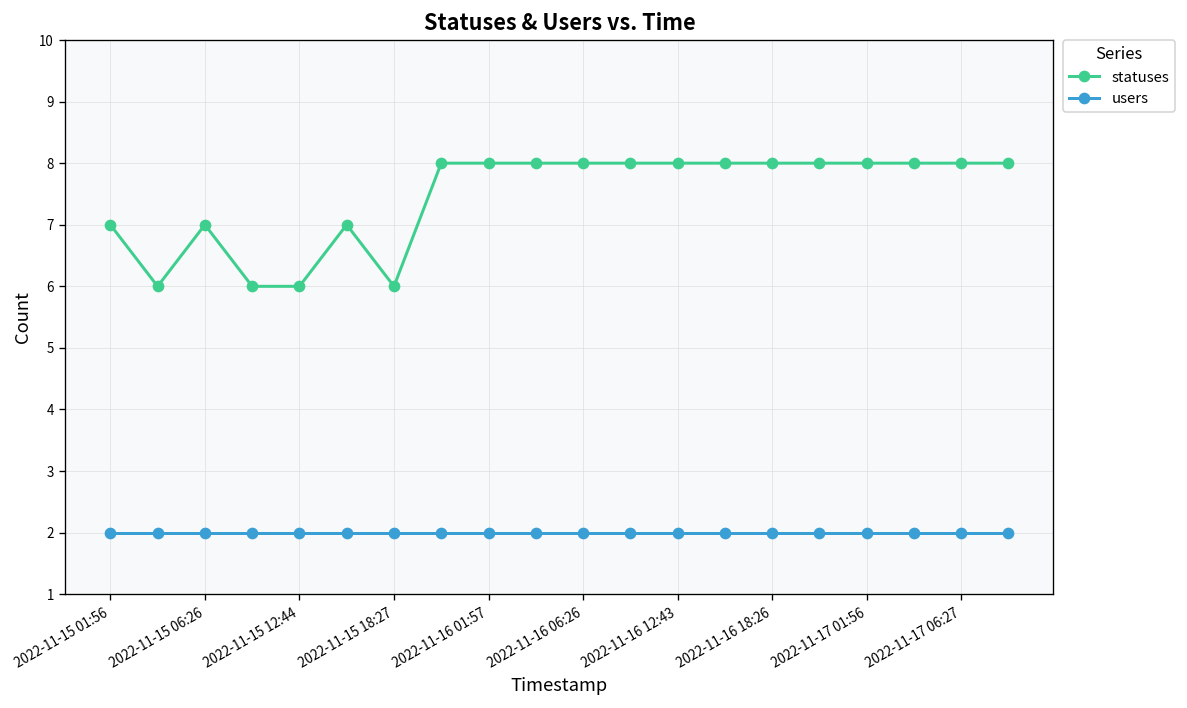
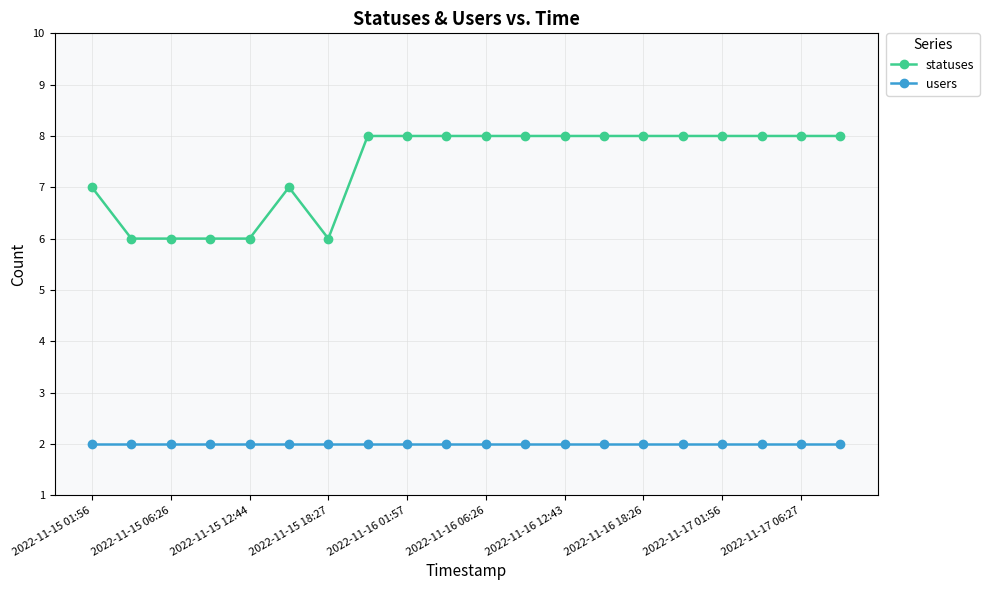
  {
    "statuses": {
      "2022-11-15 01:56": 7,
-     "2022-11-15 06:26": 7,
+     "2022-11-15 06:26": 6,
      "2022-11-15 12:44": 6,
      "2022-11-15 18:27": 6,
      "2022-11-16 01:57": 8,
      "2022-11-16 06:26": 8,
      "2022-11-16 12:43": 8,
      "2022-11-16 18:26": 8,
      "2022-11-17 01:56": 8,
      "2022-11-17 06:27": 8
    },
    "users": {
      "2022-11-15 01:56": 2,
      "2022-11-15 06:26": 2,
      "2022-11-15 12:44": 2,
      "2022-11-15 18:27": 2,
      "2022-11-16 01:57": 2,
      "2022-11-16 06:26": 2,
      "2022-11-16 12:43": 2,
      "2022-11-16 18:26": 2,
      "2022-11-17 01:56": 2,
      "2022-11-17 06:27": 2
    }
  }
